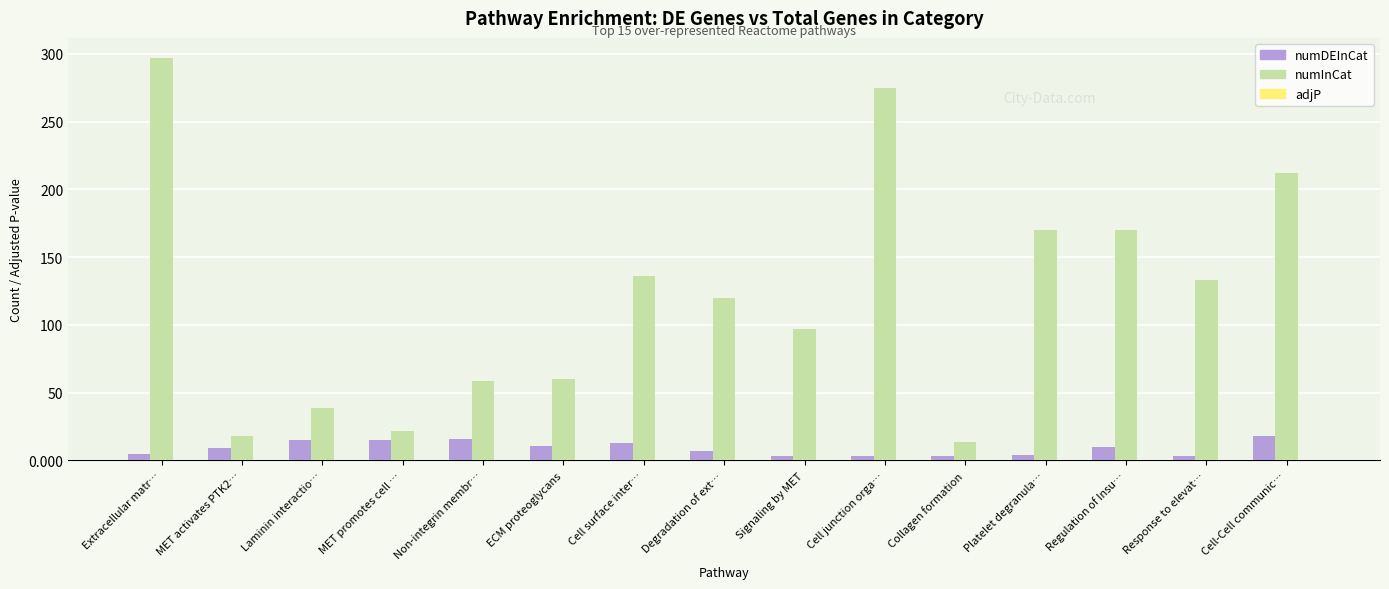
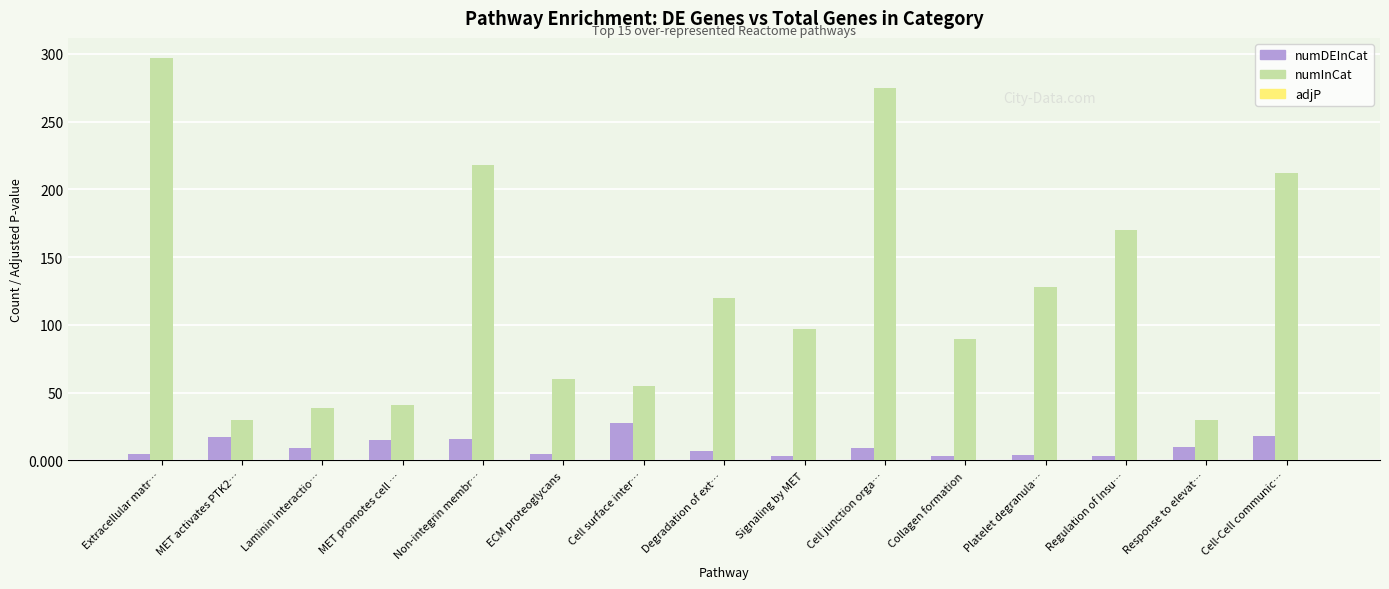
  {
    "numDEInCat": {
      "Extracellular matr…": 5,
-     "MET activates PTK2…": 9,
-     "Laminin interactio…": 15,
+     "MET activates PTK2…": 17,
+     "Laminin interactio…": 9,
      "MET promotes cell …": 15,
      "Non-integrin membr…": 16,
-     "ECM proteoglycans": 11,
-     "Cell surface inter…": 13,
+     "ECM proteoglycans": 5,
+     "Cell surface inter…": 28,
      "Degradation of ext…": 7,
      "Signaling by MET": 3,
-     "Cell junction orga…": 3,
+     "Cell junction orga…": 9,
      "Collagen formation": 3,
      "Platelet degranula…": 4,
-     "Regulation of Insu…": 10,
-     "Response to elevat…": 3,
+     "Regulation of Insu…": 3,
+     "Response to elevat…": 10,
      "Cell-Cell communic…": 18
    },
    "numInCat": {
      "Extracellular matr…": 297,
-     "MET activates PTK2…": 18,
+     "MET activates PTK2…": 30,
      "Laminin interactio…": 39,
-     "MET promotes cell …": 22,
-     "Non-integrin membr…": 59,
+     "MET promotes cell …": 41,
+     "Non-integrin membr…": 218,
      "ECM proteoglycans": 60,
-     "Cell surface inter…": 136,
+     "Cell surface inter…": 55,
      "Degradation of ext…": 120,
      "Signaling by MET": 97,
      "Cell junction orga…": 275,
-     "Collagen formation": 14,
-     "Platelet degranula…": 170,
+     "Collagen formation": 90,
+     "Platelet degranula…": 128,
      "Regulation of Insu…": 170,
-     "Response to elevat…": 133,
+     "Response to elevat…": 30,
      "Cell-Cell communic…": 212
    },
    "adjP": {
      "Extracellular matr…": 0,
      "MET activates PTK2…": 0,
      "Laminin interactio…": 0,
      "MET promotes cell …": 0
    }
  }
